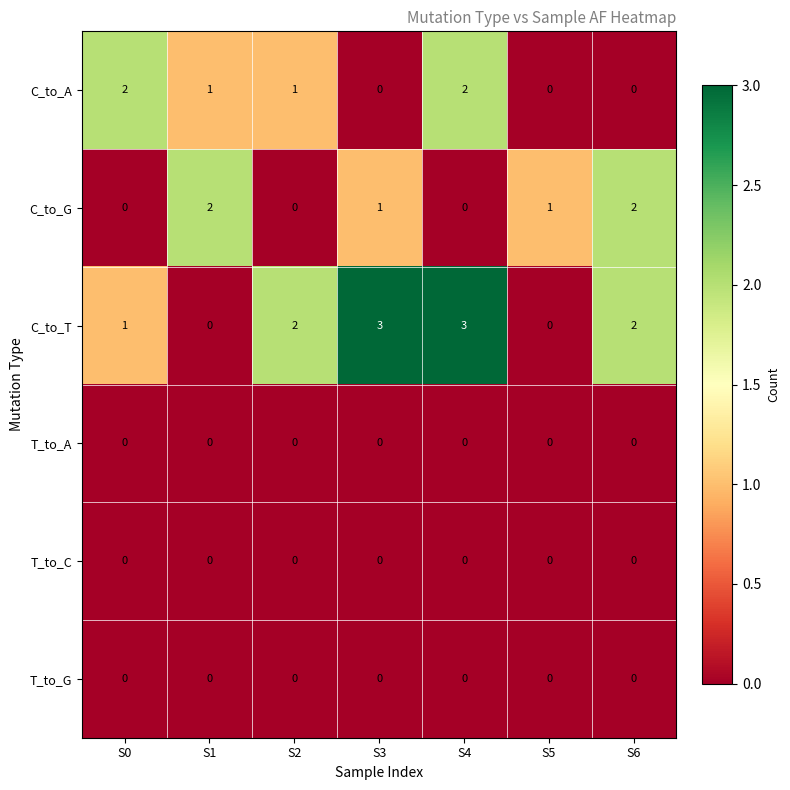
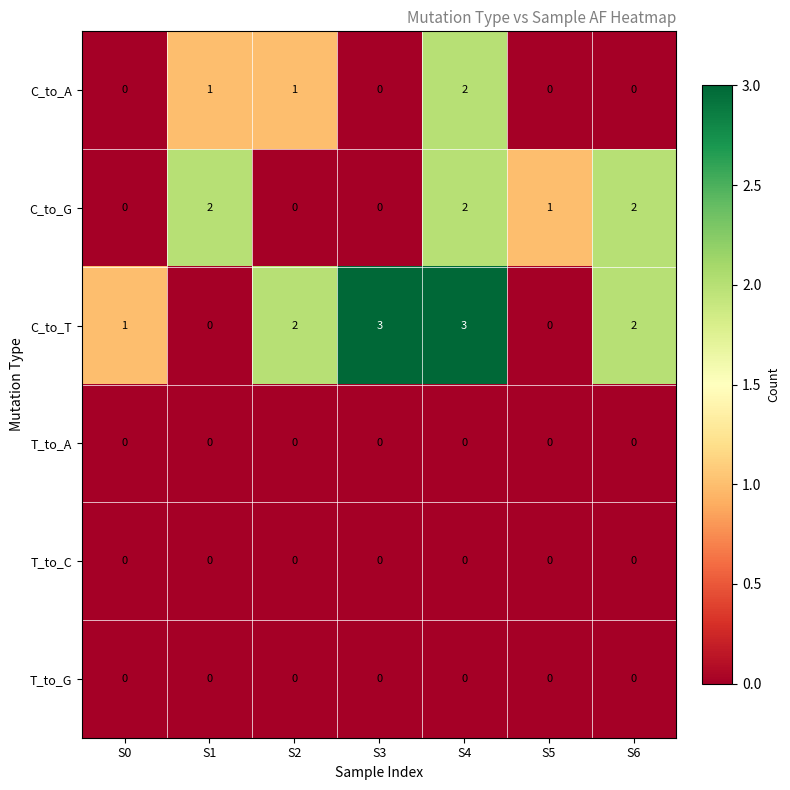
  {
    "C_to_A": {
-     "S0": 2,
+     "S0": 0,
      "S1": 1,
      "S2": 1,
      "S3": 0,
      "S4": 2,
      "S5": 0,
      "S6": 0
    },
    "C_to_G": {
      "S0": 0,
      "S1": 2,
      "S2": 0,
-     "S3": 1,
-     "S4": 0,
+     "S3": 0,
+     "S4": 2,
      "S5": 1,
      "S6": 2
    },
    "C_to_T": {
      "S0": 1,
      "S1": 0,
      "S2": 2,
      "S3": 3,
      "S4": 3,
      "S5": 0,
      "S6": 2
    },
    "T_to_A": {
      "S0": 0,
      "S1": 0,
      "S2": 0,
      "S3": 0,
      "S4": 0,
      "S5": 0,
      "S6": 0
    },
    "T_to_C": {
      "S0": 0,
      "S1": 0,
      "S2": 0,
      "S3": 0,
      "S4": 0,
      "S5": 0,
      "S6": 0
    },
    "T_to_G": {
      "S0": 0,
      "S1": 0,
      "S2": 0,
      "S3": 0,
      "S4": 0,
      "S5": 0,
      "S6": 0
    }
  }
